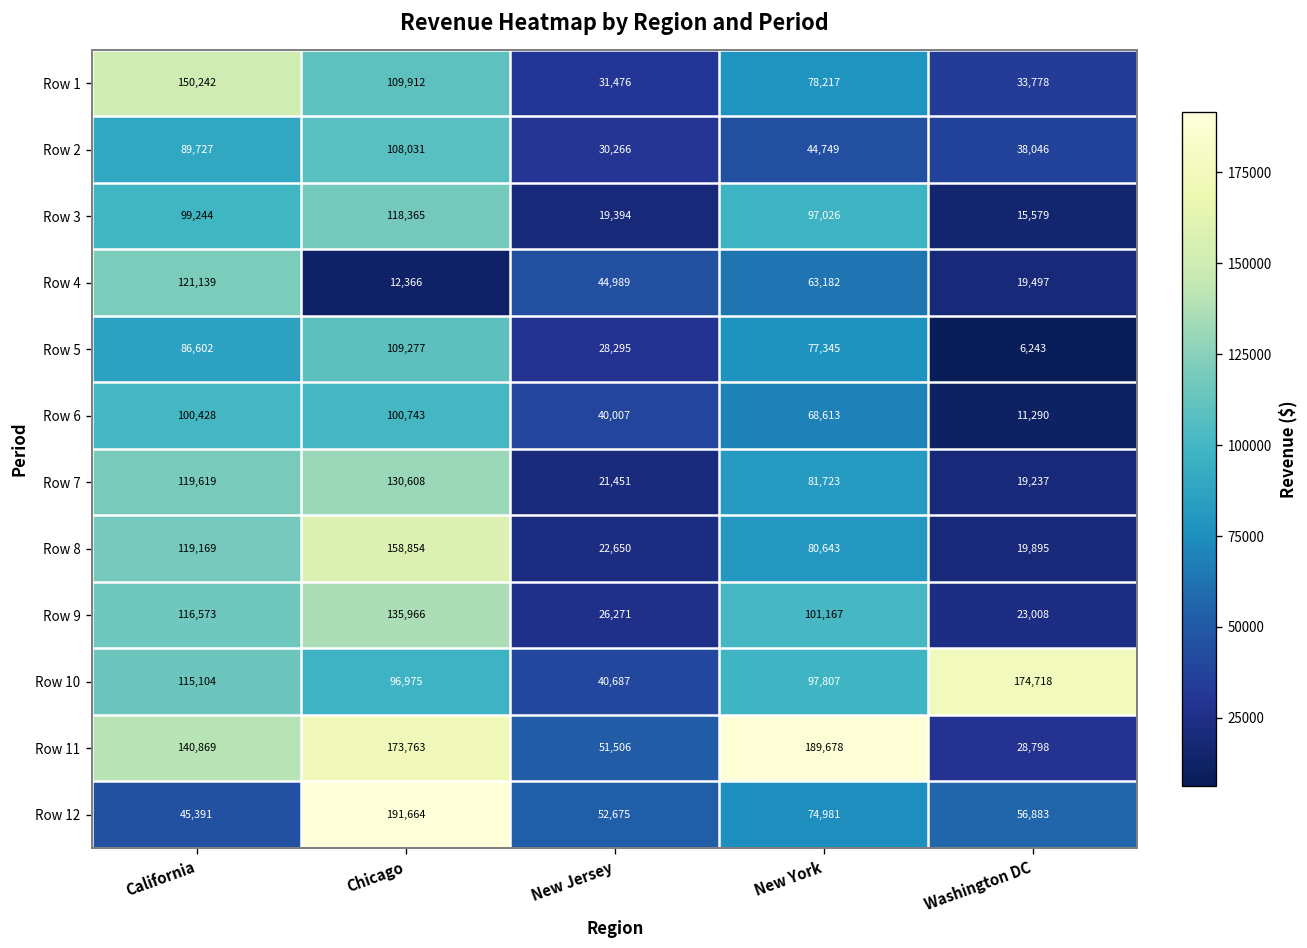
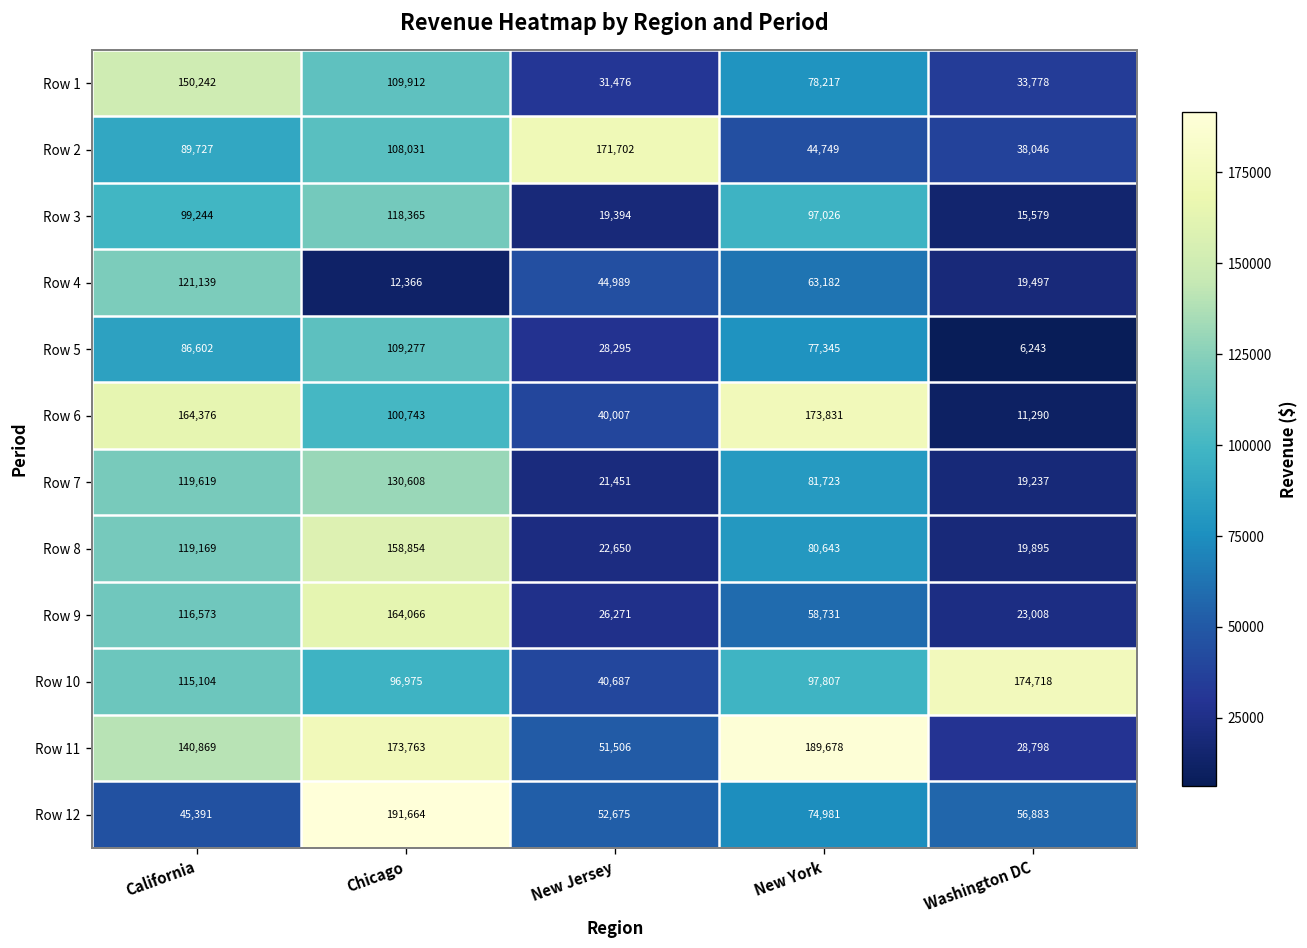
  {
    "Row 1": {
      "California": "150,242",
      "Chicago": "109,912",
      "New Jersey": "31,476",
      "New York": "78,217",
      "Washington DC": "33,778"
    },
    "Row 2": {
      "California": "89,727",
      "Chicago": "108,031",
-     "New Jersey": "30,266",
+     "New Jersey": "171,702",
      "New York": "44,749",
      "Washington DC": "38,046"
    },
    "Row 3": {
      "California": "99,244",
      "Chicago": "118,365",
      "New Jersey": "19,394",
      "New York": "97,026",
      "Washington DC": "15,579"
    },
    "Row 4": {
      "California": "121,139",
      "Chicago": "12,366",
      "New Jersey": "44,989",
      "New York": "63,182",
      "Washington DC": "19,497"
    },
    "Row 5": {
      "California": "86,602",
      "Chicago": "109,277",
      "New Jersey": "28,295",
      "New York": "77,345",
      "Washington DC": "6,243"
    },
    "Row 6": {
-     "California": "100,428",
+     "California": "164,376",
      "Chicago": "100,743",
      "New Jersey": "40,007",
-     "New York": "68,613",
+     "New York": "173,831",
      "Washington DC": "11,290"
    },
    "Row 7": {
      "California": "119,619",
      "Chicago": "130,608",
      "New Jersey": "21,451",
      "New York": "81,723",
      "Washington DC": "19,237"
    },
    "Row 8": {
      "California": "119,169",
      "Chicago": "158,854",
      "New Jersey": "22,650",
      "New York": "80,643",
      "Washington DC": "19,895"
    },
    "Row 9": {
      "California": "116,573",
-     "Chicago": "135,966",
+     "Chicago": "164,066",
      "New Jersey": "26,271",
-     "New York": "101,167",
+     "New York": "58,731",
      "Washington DC": "23,008"
    },
    "Row 10": {
      "California": "115,104",
      "Chicago": "96,975",
      "New Jersey": "40,687",
      "New York": "97,807",
      "Washington DC": "174,718"
    },
    "Row 11": {
      "California": "140,869",
      "Chicago": "173,763",
      "New Jersey": "51,506",
      "New York": "189,678",
      "Washington DC": "28,798"
    },
    "Row 12": {
      "California": "45,391",
      "Chicago": "191,664",
      "New Jersey": "52,675",
      "New York": "74,981",
      "Washington DC": "56,883"
    }
  }
